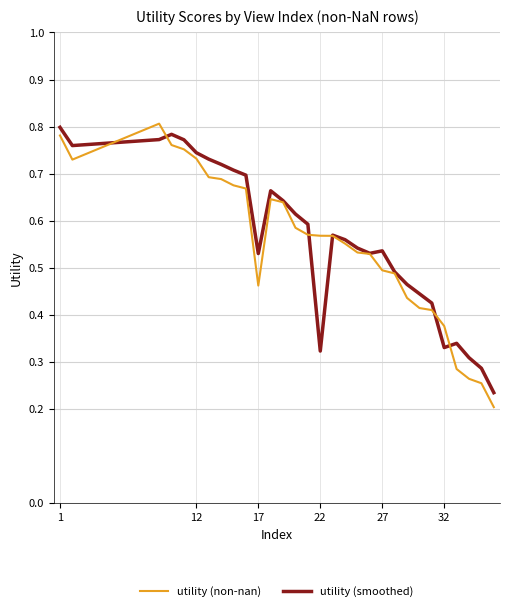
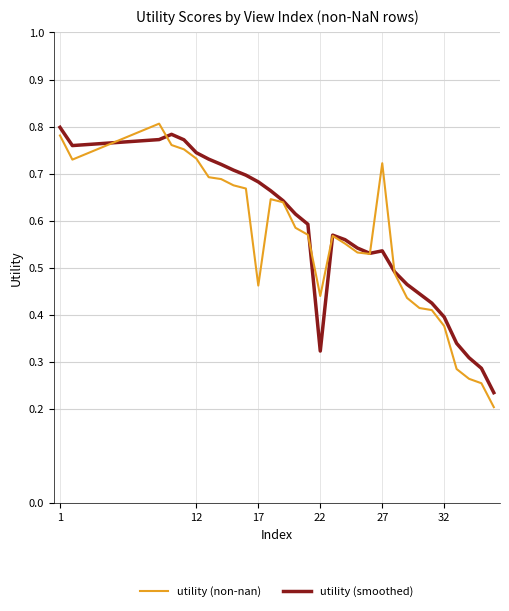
  {
    "utility (non-nan)": {
      "1": 0.78,
      "12": 0.73,
      "17": 0.46,
-     "22": 0.57,
-     "27": 0.49,
+     "22": 0.44,
+     "27": 0.72,
      "32": 0.38
    },
    "utility (smoothed)": {
      "1": 0.80,
      "12": 0.74,
-     "17": 0.53,
+     "17": 0.68,
      "22": 0.32,
      "27": 0.54,
-     "32": 0.33
+     "32": 0.40
    }
  }
